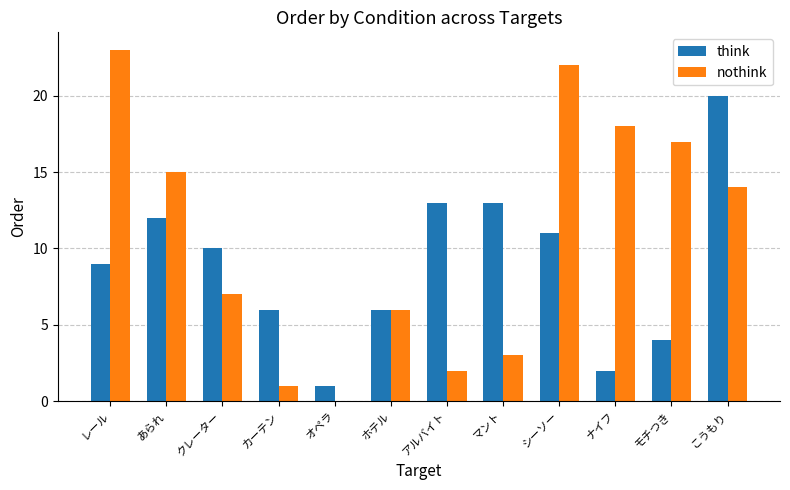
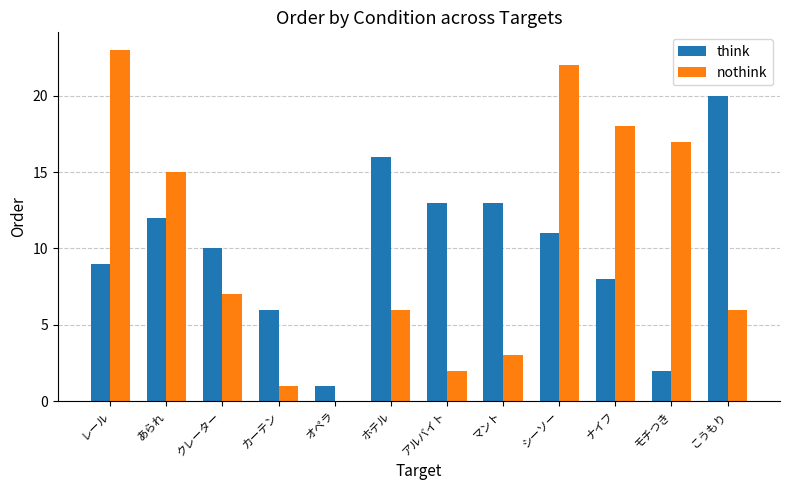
  {
    "think": {
      "レール": 9,
      "あられ": 12,
      "クレーター": 10,
      "カーテン": 6,
      "オペラ": 1,
-     "ホテル": 6,
+     "ホテル": 16,
      "アルバイト": 13,
      "マント": 13,
      "シーソー": 11,
-     "ナイフ": 2,
-     "モチつき": 4,
+     "ナイフ": 8,
+     "モチつき": 2,
      "こうもり": 20
    },
    "nothink": {
      "レール": 23,
      "あられ": 15,
      "クレーター": 7,
      "カーテン": 1,
      "オペラ": 0,
      "ホテル": 6,
      "アルバイト": 2,
      "マント": 3,
      "シーソー": 22,
      "ナイフ": 18,
      "モチつき": 17,
-     "こうもり": 14
+     "こうもり": 6
    }
  }
